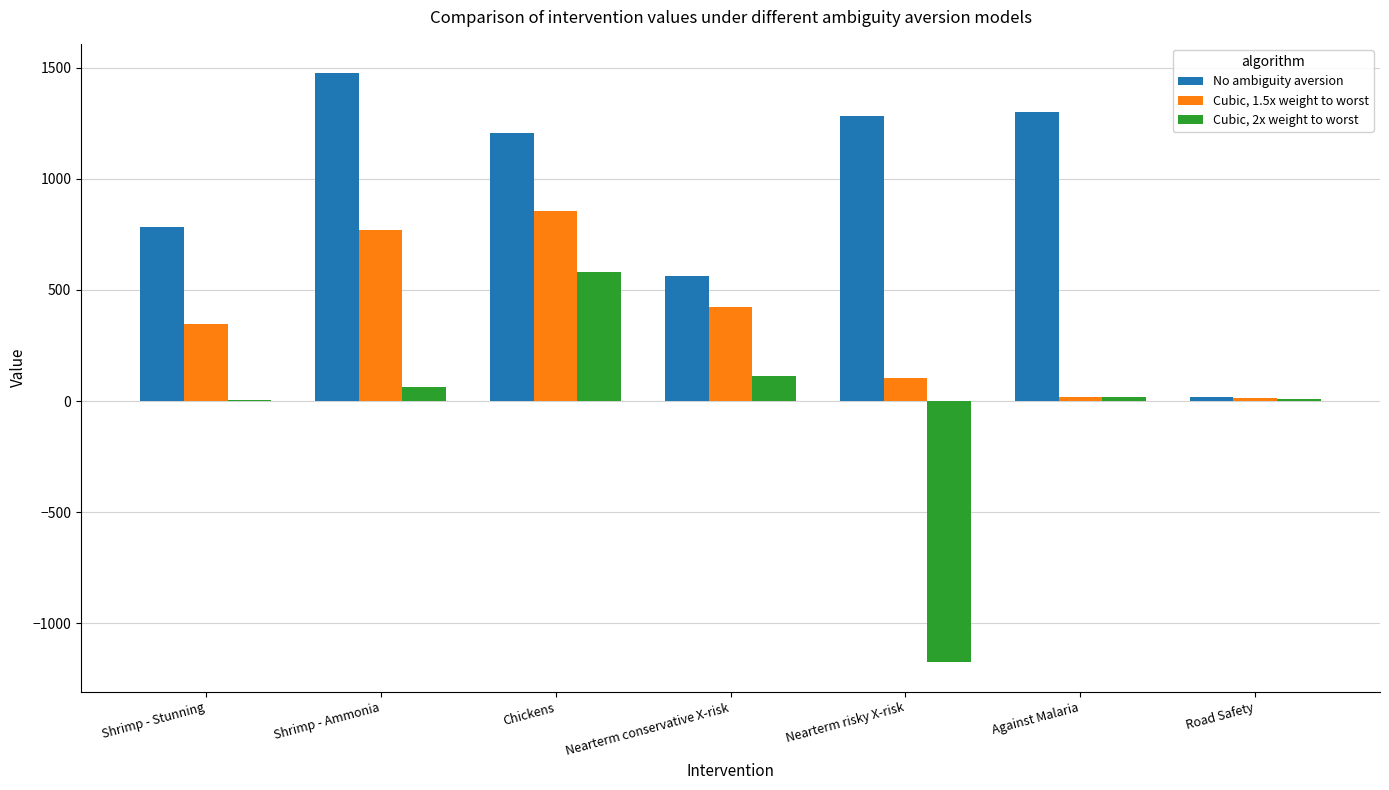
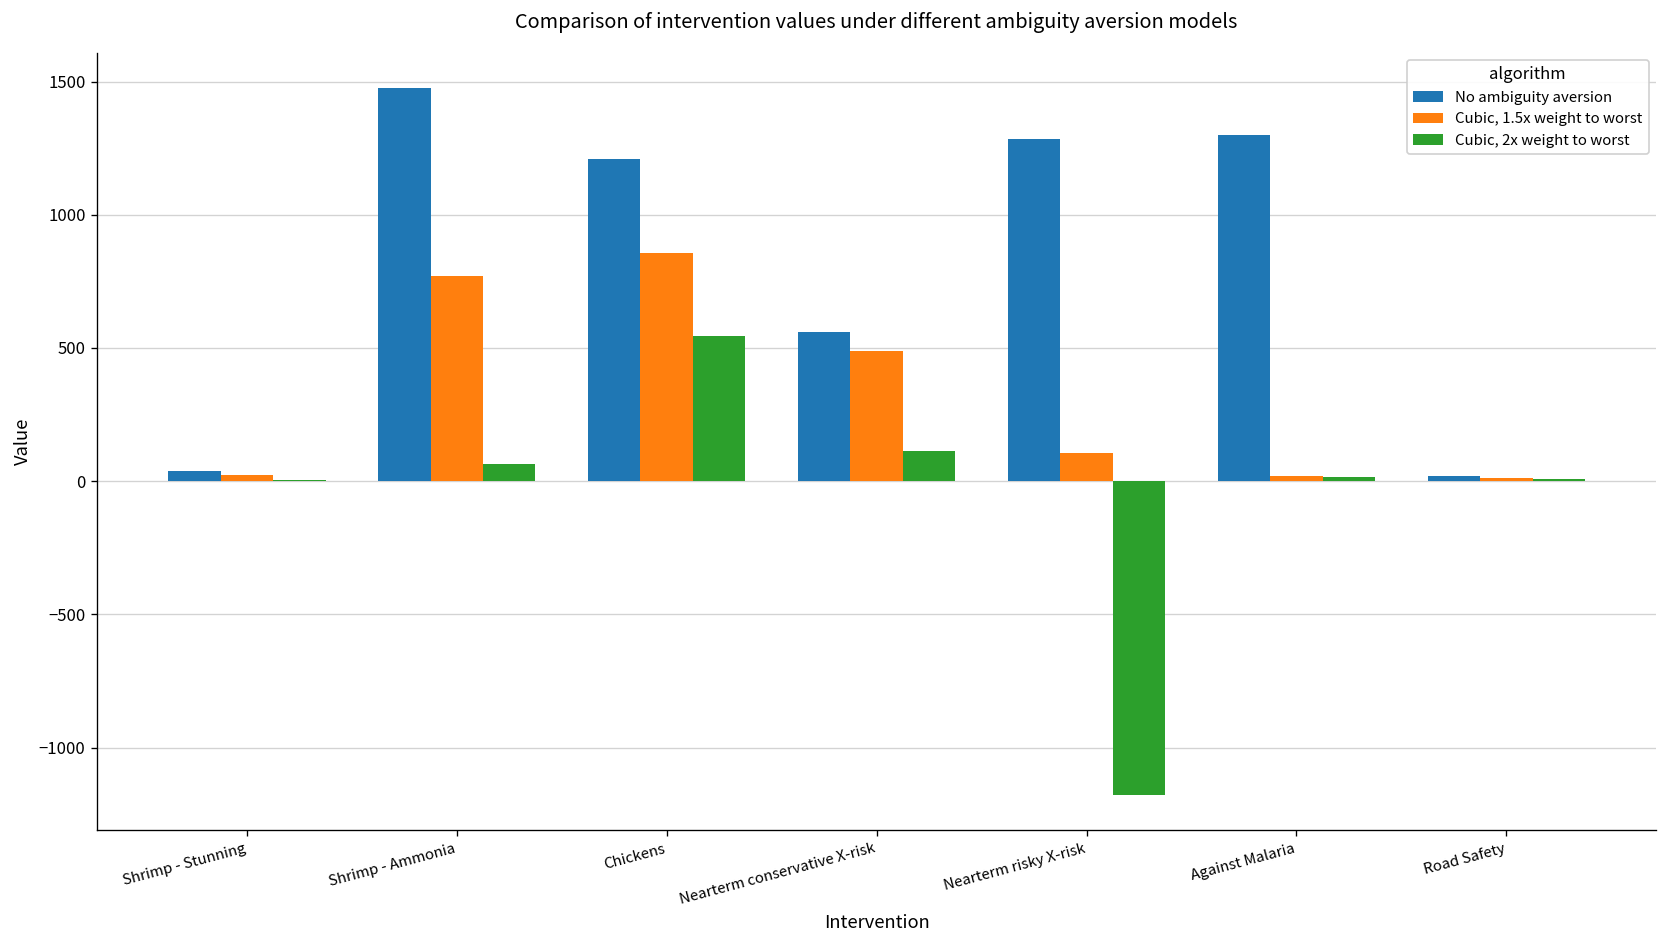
  {
    "No ambiguity aversion": {
-     "Shrimp - Stunning": 780,
+     "Shrimp - Stunning": 40,
      "Shrimp - Ammonia": 1480,
      "Chickens": 1210,
      "Nearterm conservative X-risk": 560,
      "Nearterm risky X-risk": 1280,
      "Against Malaria": 1300,
      "Road Safety": 20
    },
    "Cubic, 1.5x weight to worst": {
-     "Shrimp - Stunning": 350,
+     "Shrimp - Stunning": 20,
      "Shrimp - Ammonia": 770,
      "Chickens": 850,
-     "Nearterm conservative X-risk": 420,
+     "Nearterm conservative X-risk": 490,
      "Nearterm risky X-risk": 100,
      "Against Malaria": 20,
      "Road Safety": 10
    },
    "Cubic, 2x weight to worst": {
      "Shrimp - Ammonia": 60,
-     "Chickens": 580,
+     "Chickens": 540,
      "Nearterm conservative X-risk": 110,
      "Nearterm risky X-risk": -1180,
      "Against Malaria": 20
    }
  }
